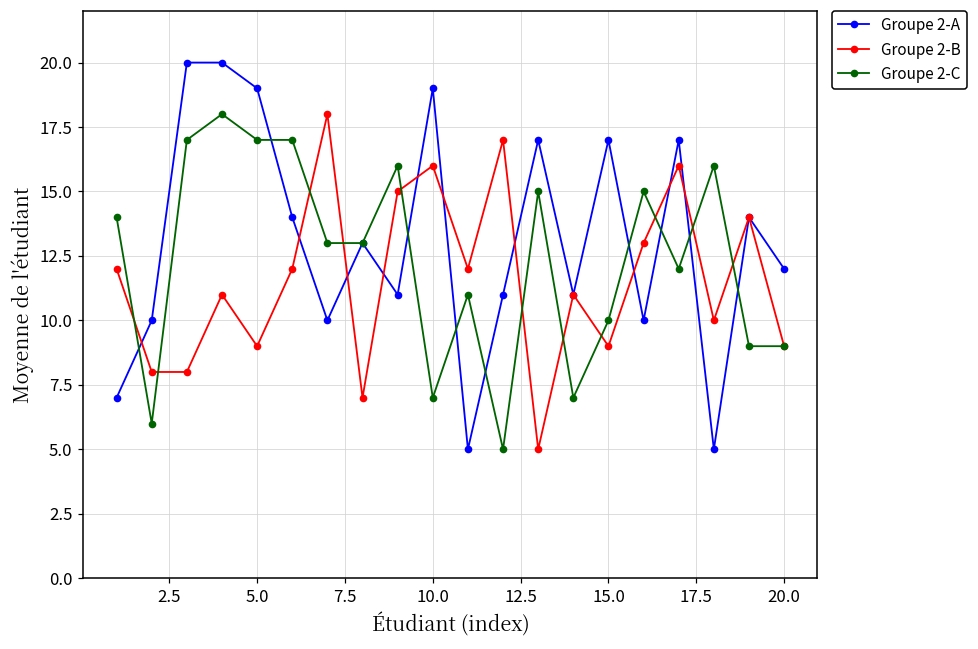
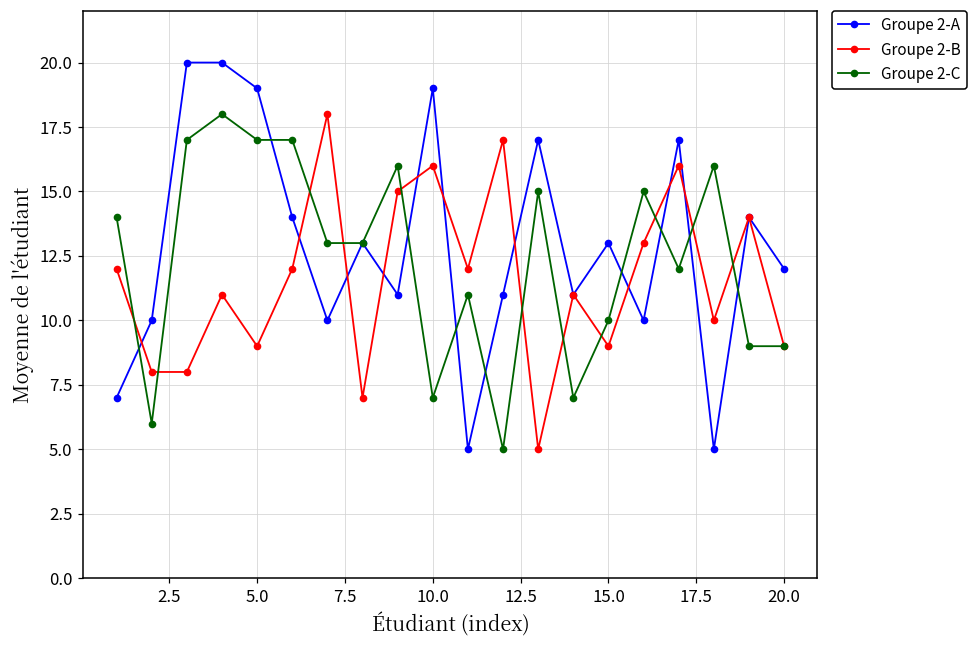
  {
    "Groupe 2-A": {
      "5.0": 19,
      "10.0": 19,
-     "15.0": 17,
+     "15.0": 13,
      "20.0": 12
    },
    "Groupe 2-B": {
      "5.0": 9,
      "10.0": 16,
      "15.0": 9
    },
    "Groupe 2-C": {
      "5.0": 17,
      "10.0": 7,
      "15.0": 10
    }
  }
